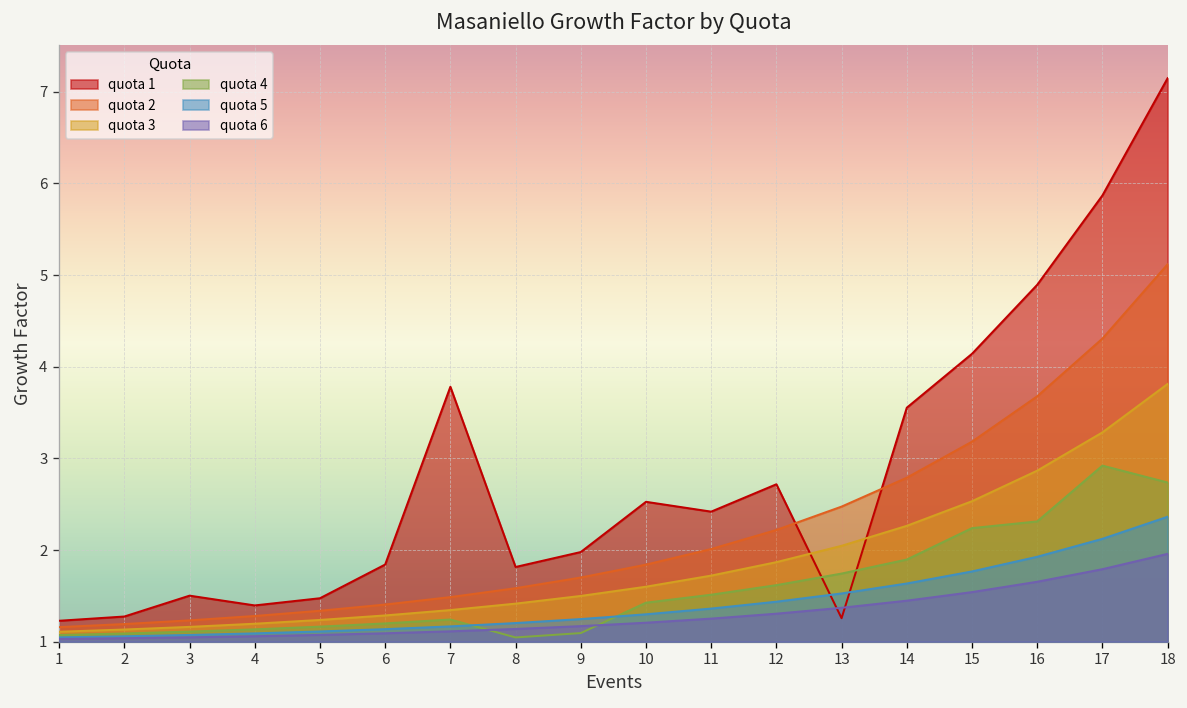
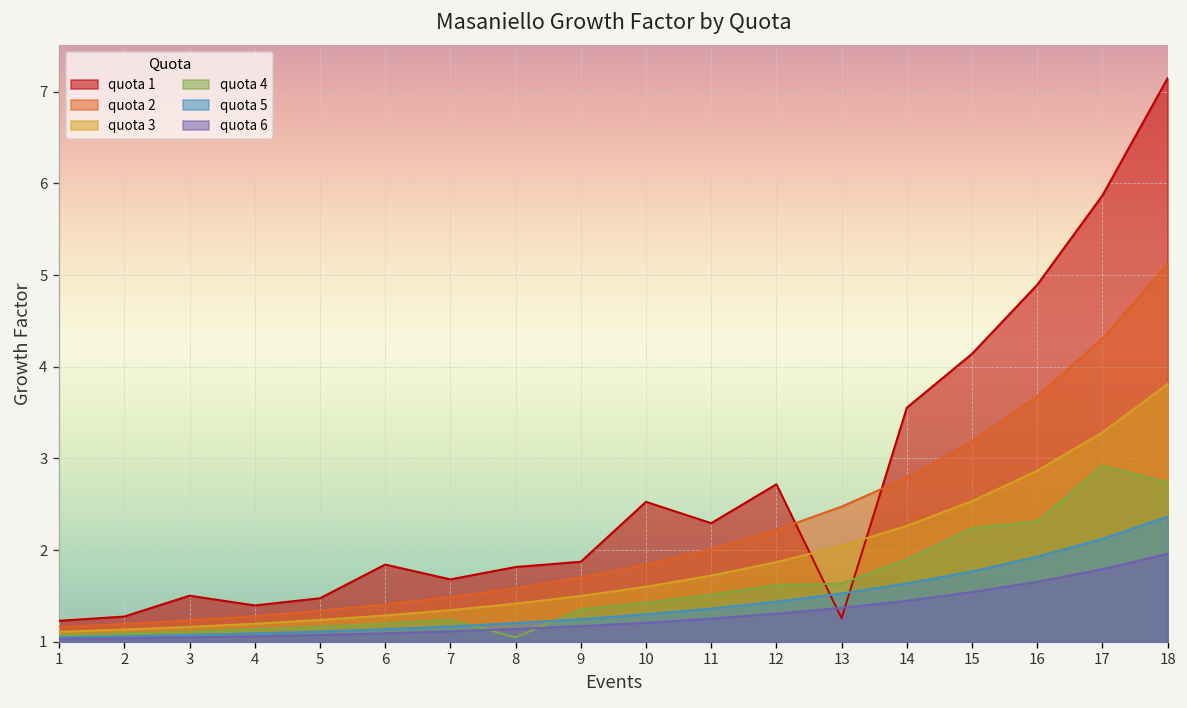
  {
    "quota 1": {
      "1": 1.2,
      "2": 1.3,
      "3": 1.5,
      "4": 1.4,
      "5": 1.5,
      "6": 1.8,
-     "7": 3.8,
+     "7": 1.7,
      "8": 1.8,
-     "9": 2.0,
+     "9": 1.9,
      "10": 2.5,
-     "11": 2.4,
+     "11": 2.3,
      "12": 2.7,
      "13": 1.3,
      "14": 3.6,
      "15": 4.1,
      "16": 4.9,
      "17": 5.9,
      "18": 7.1
    },
    "quota 4": {
      "3": 1.1,
      "4": 1.1,
      "5": 1.2,
      "6": 1.2,
      "7": 1.2,
      "8": 1.0,
-     "9": 1.1,
+     "9": 1.4,
      "10": 1.4,
      "11": 1.5,
      "12": 1.6,
-     "13": 1.7,
+     "13": 1.6,
      "14": 1.9,
      "15": 2.2,
      "16": 2.3,
      "17": 2.9,
      "18": 2.7
    }
  }
